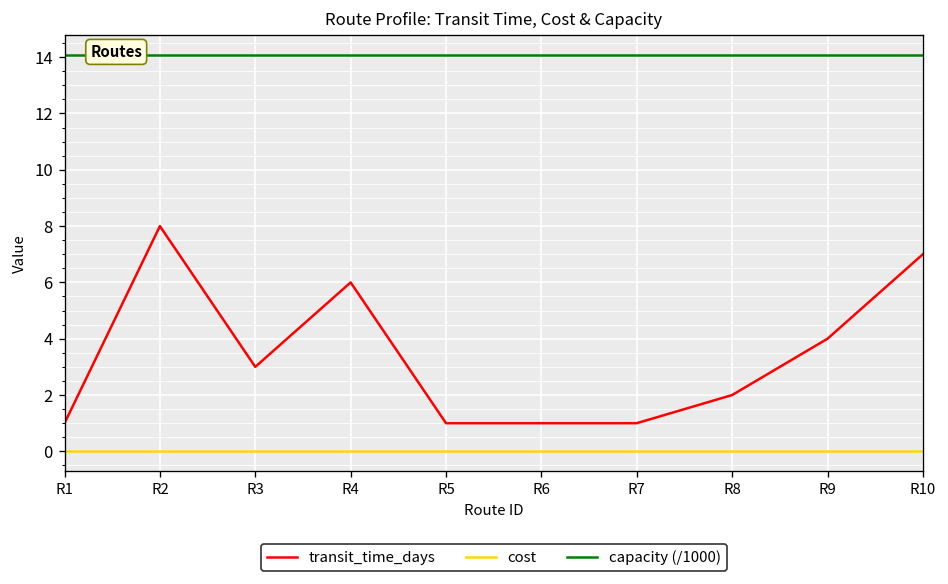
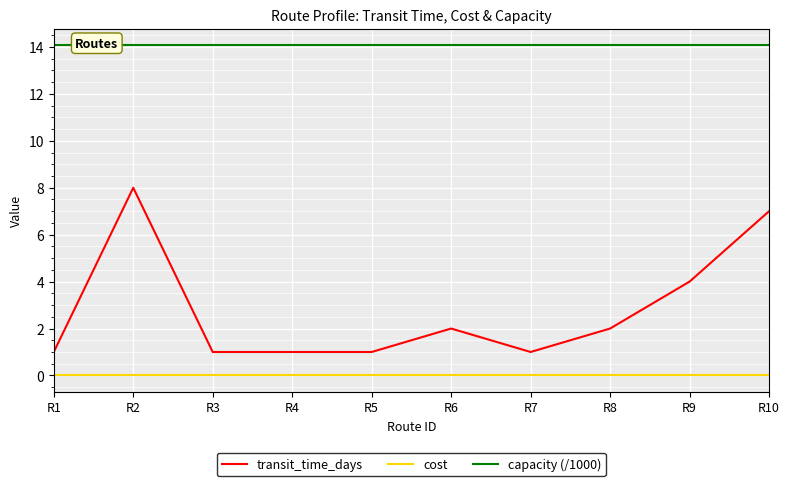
  {
    "transit_time_days": {
      "R1": 1,
      "R2": 8,
-     "R3": 3,
-     "R4": 6,
+     "R3": 1,
+     "R4": 1,
      "R5": 1,
-     "R6": 1,
+     "R6": 2,
      "R7": 1,
      "R8": 2,
      "R9": 4,
      "R10": 7
    },
    "cost": {
      "R1": 0,
      "R2": 0,
      "R3": 0,
      "R4": 0,
      "R5": 0,
      "R6": 0,
      "R7": 0,
      "R8": 0,
      "R9": 0,
      "R10": 0
    },
    "capacity (/1000)": {
      "R1": 14,
      "R2": 14,
      "R3": 14,
      "R4": 14,
      "R5": 14,
      "R6": 14,
      "R7": 14,
      "R8": 14,
      "R9": 14,
      "R10": 14
    }
  }
